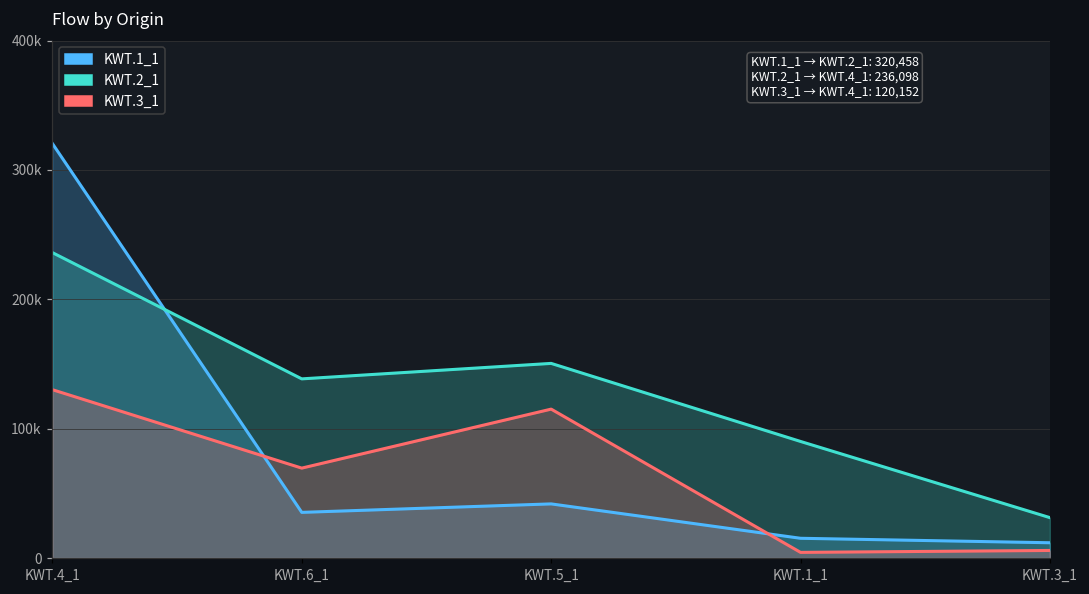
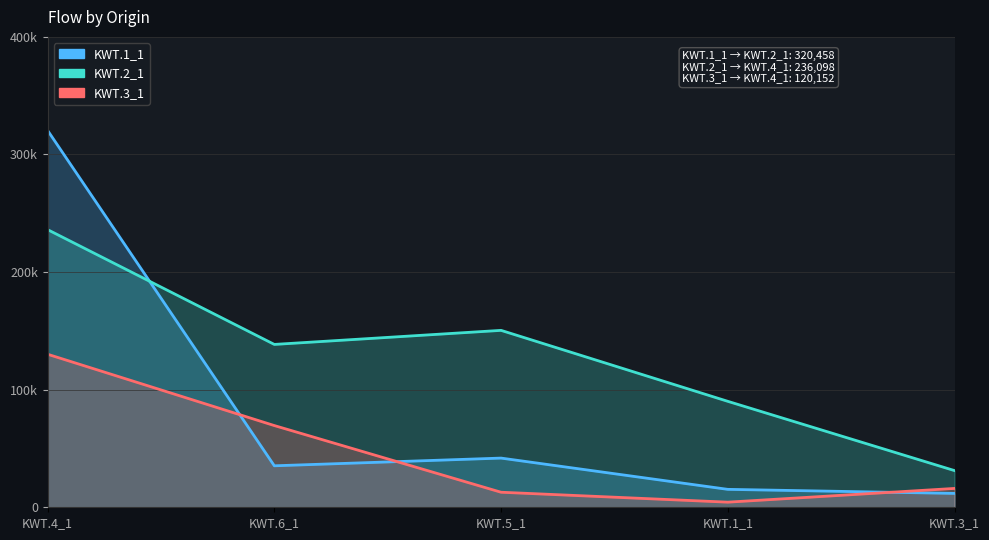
  {
    "KWT.3_1": {
      "KWT.4_1": 130000,
      "KWT.6_1": 69000,
-     "KWT.5_1": 115000,
+     "KWT.5_1": 13000,
      "KWT.1_1": 4000,
-     "KWT.3_1": 6000
+     "KWT.3_1": 16000
    }
  }
